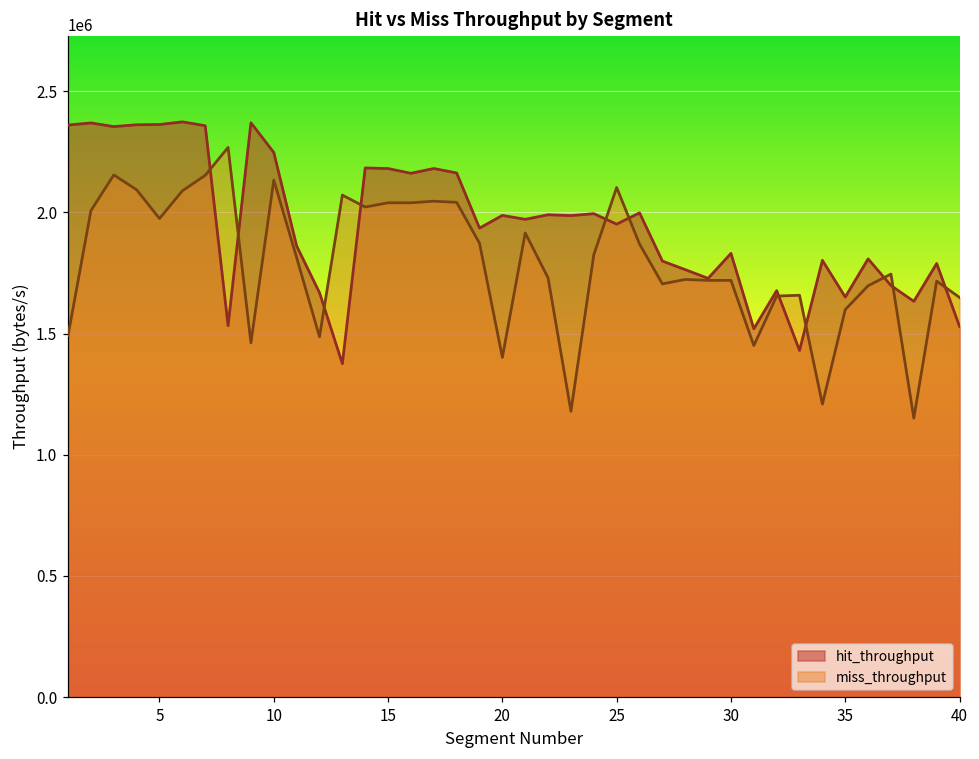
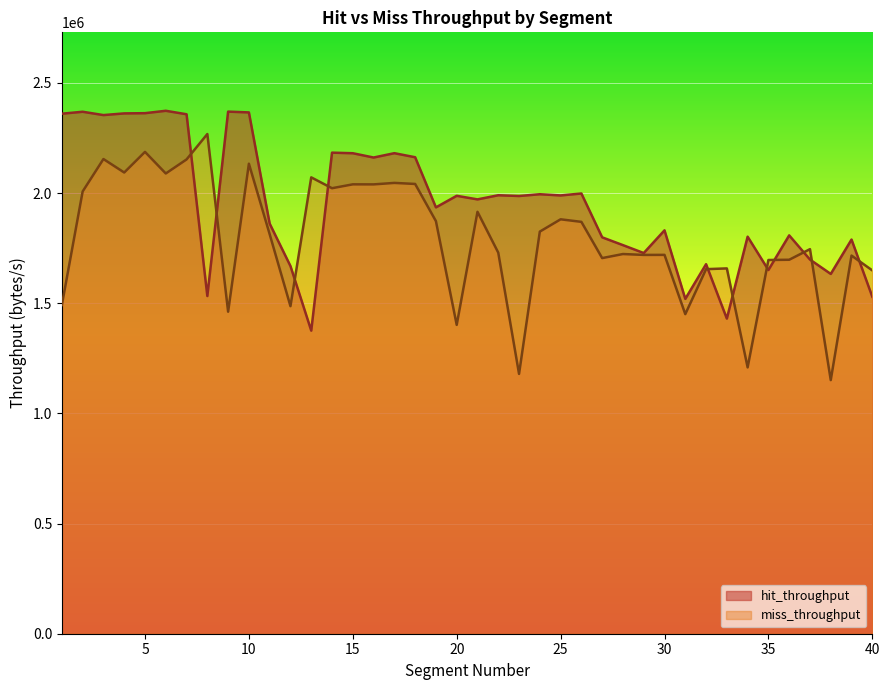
  {
    "hit_throughput": {
      "5": 2360000,
-     "10": 2250000,
+     "10": 2370000,
      "15": 2180000,
      "20": 1990000,
-     "25": 1950000,
+     "25": 1990000,
      "30": 1830000,
      "35": 1650000,
      "40": 1530000
    },
    "miss_throughput": {
-     "5": 1970000,
+     "5": 2190000,
      "10": 2130000,
      "15": 2040000,
      "20": 1400000,
-     "25": 2100000,
+     "25": 1880000,
      "30": 1720000,
-     "35": 1600000,
+     "35": 1700000,
      "40": 1650000
    }
  }
